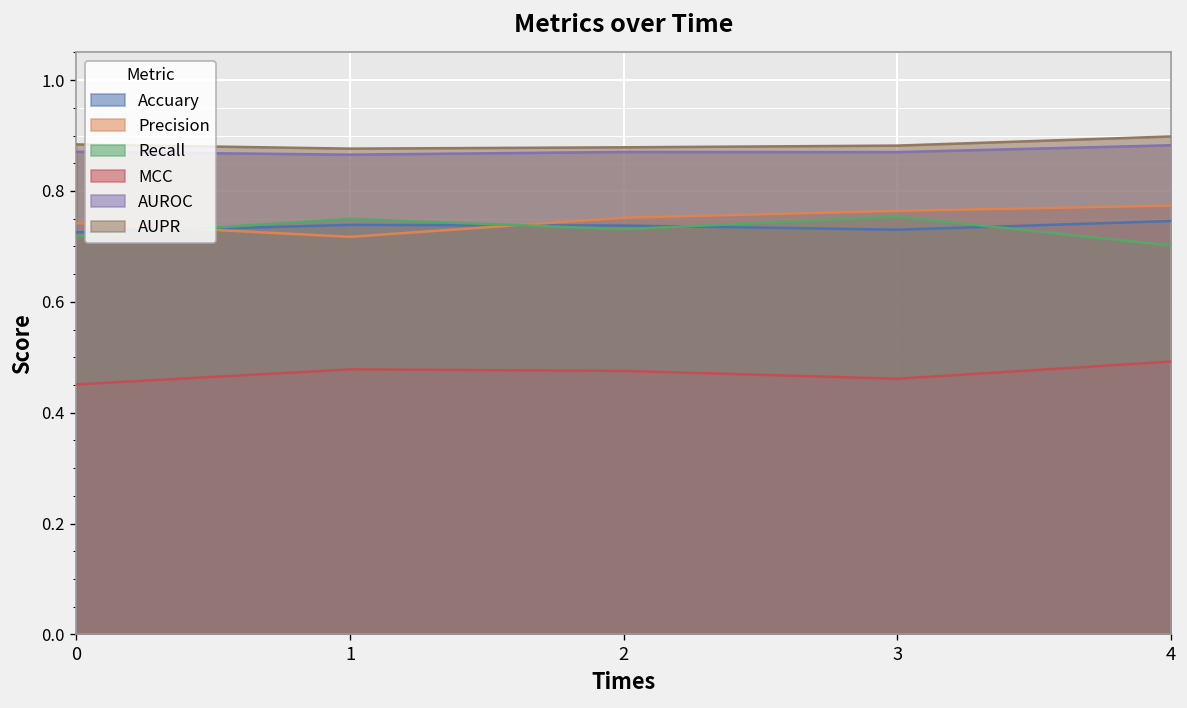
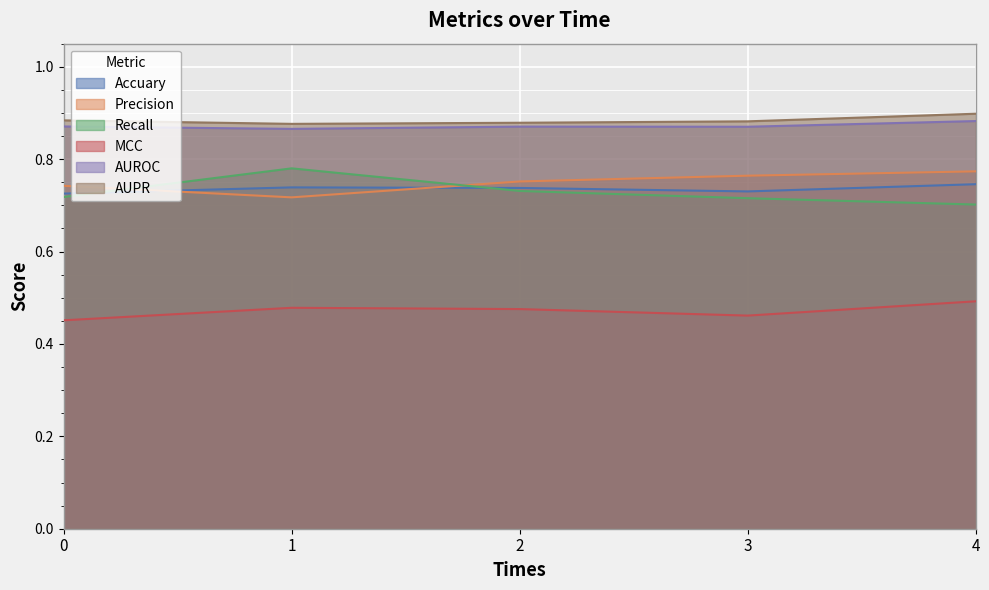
  {
    "Recall": {
      "0": 0.72,
-     "1": 0.75,
+     "1": 0.78,
      "2": 0.73,
-     "3": 0.75,
+     "3": 0.72,
      "4": 0.70
    }
  }
